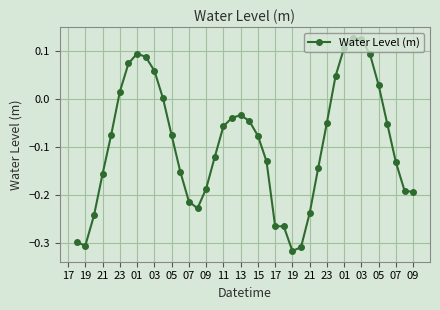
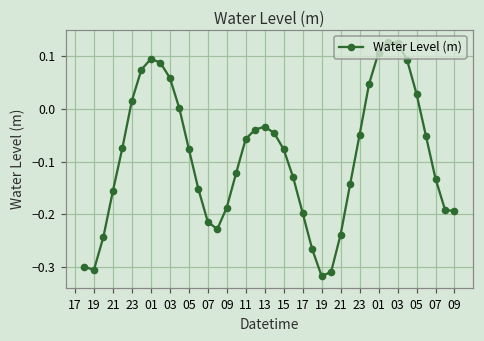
  {
    "11": -0.06,
    "13": -0.03,
    "15": -0.08,
-   "17": -0.27
+   "17": -0.20
  }
